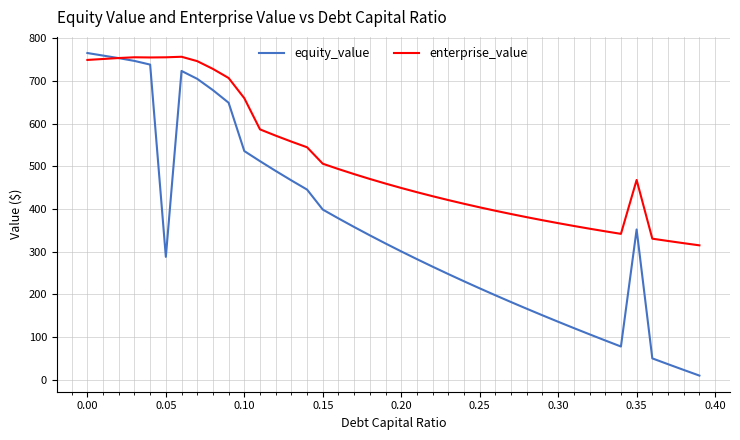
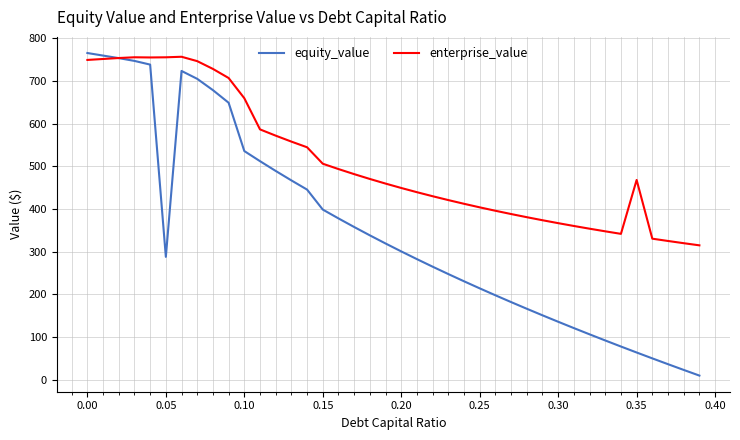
  {
    "equity_value": {
      "0.00": 770,
      "0.05": 290,
      "0.10": 540,
      "0.15": 400,
      "0.20": 300,
      "0.25": 210,
      "0.30": 140,
-     "0.35": 350
+     "0.35": 60
    },
    "enterprise_value": {
      "0.00": 750,
      "0.05": 760,
      "0.10": 660,
      "0.15": 510,
      "0.20": 450,
      "0.25": 400,
      "0.30": 370,
      "0.35": 470
    }
  }
